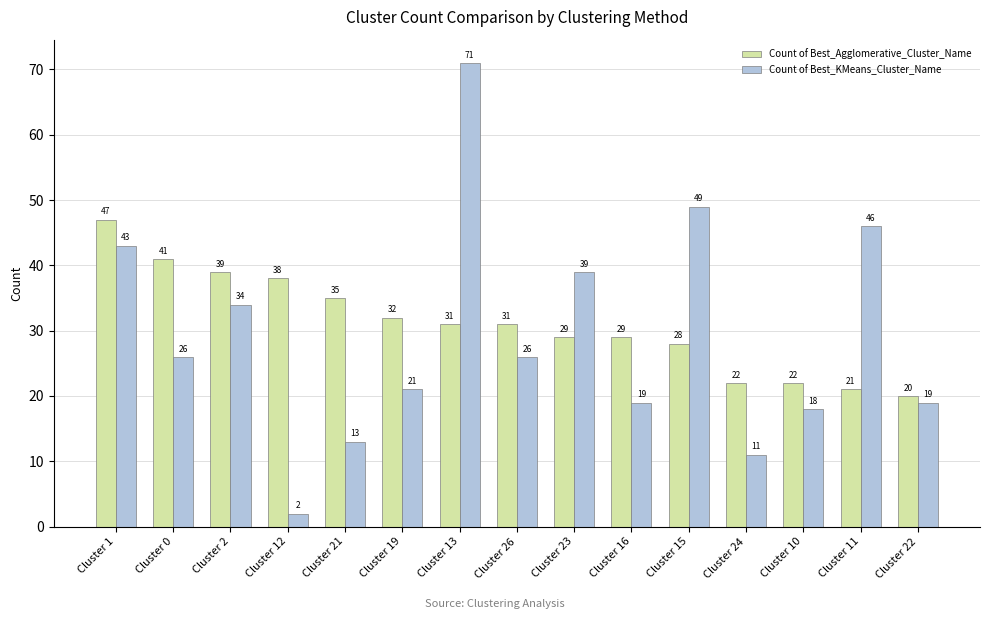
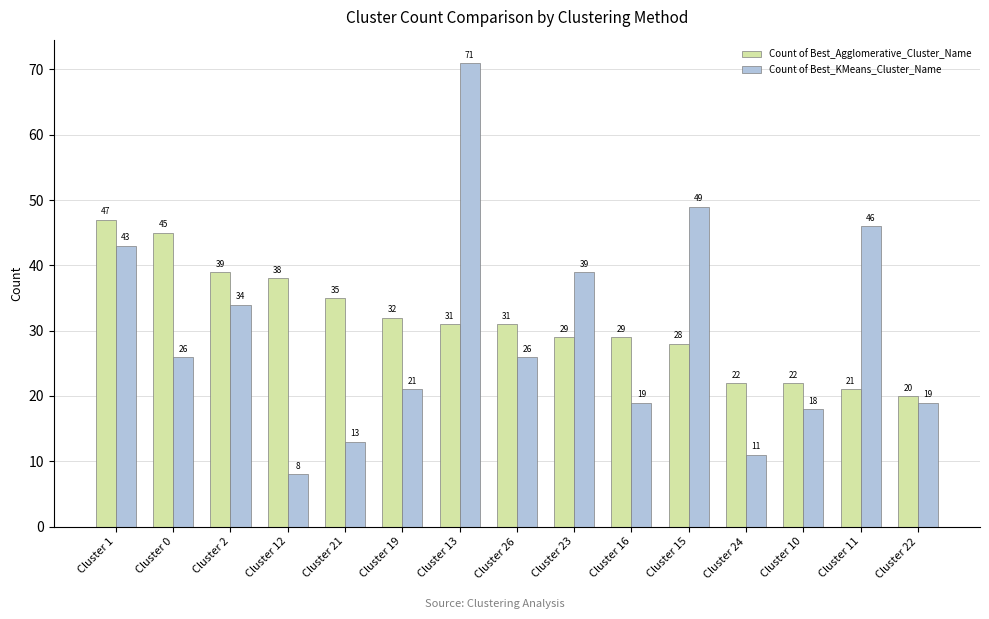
  {
    "Count of Best_Agglomerative_Cluster_Name": {
      "Cluster 1": 47,
-     "Cluster 0": 41,
+     "Cluster 0": 45,
      "Cluster 2": 39,
      "Cluster 12": 38,
      "Cluster 21": 35,
      "Cluster 19": 32,
      "Cluster 13": 31,
      "Cluster 26": 31,
      "Cluster 23": 29,
      "Cluster 16": 29,
      "Cluster 15": 28,
      "Cluster 24": 22,
      "Cluster 10": 22,
      "Cluster 11": 21,
      "Cluster 22": 20
    },
    "Count of Best_KMeans_Cluster_Name": {
      "Cluster 1": 43,
      "Cluster 0": 26,
      "Cluster 2": 34,
-     "Cluster 12": 2,
+     "Cluster 12": 8,
      "Cluster 21": 13,
      "Cluster 19": 21,
      "Cluster 13": 71,
      "Cluster 26": 26,
      "Cluster 23": 39,
      "Cluster 16": 19,
      "Cluster 15": 49,
      "Cluster 24": 11,
      "Cluster 10": 18,
      "Cluster 11": 46,
      "Cluster 22": 19
    }
  }
